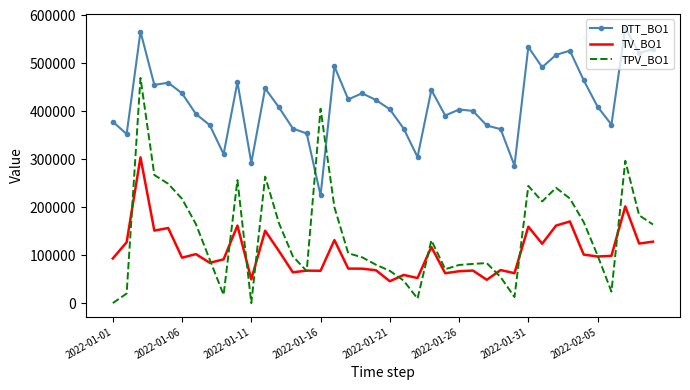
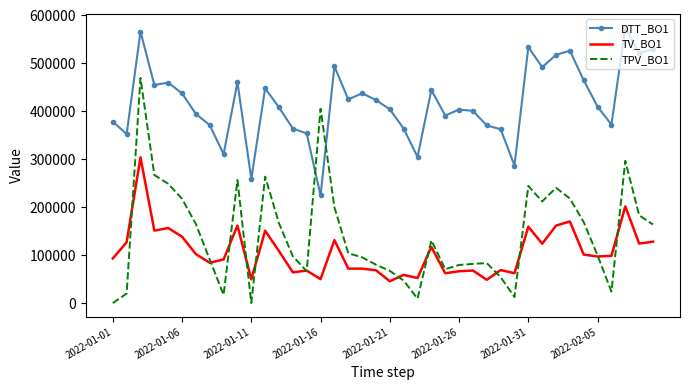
  {
    "DTT_BO1": {
      "2022-01-01": 380000,
      "2022-01-06": 440000,
-     "2022-01-11": 290000,
+     "2022-01-11": 260000,
      "2022-01-16": 220000,
      "2022-01-21": 400000,
      "2022-01-26": 400000,
      "2022-01-31": 530000,
      "2022-02-05": 410000
    },
    "TV_BO1": {
      "2022-01-01": 90000,
-     "2022-01-06": 90000,
+     "2022-01-06": 140000,
      "2022-01-11": 50000,
-     "2022-01-16": 70000,
+     "2022-01-16": 50000,
      "2022-01-21": 50000,
      "2022-01-26": 70000,
      "2022-01-31": 160000
    },
    "TPV_BO1": {
      "2022-01-01": 0,
      "2022-01-06": 220000,
      "2022-01-11": 0,
      "2022-01-16": 410000,
      "2022-01-21": 70000,
      "2022-01-26": 80000,
      "2022-01-31": 240000
    }
  }
